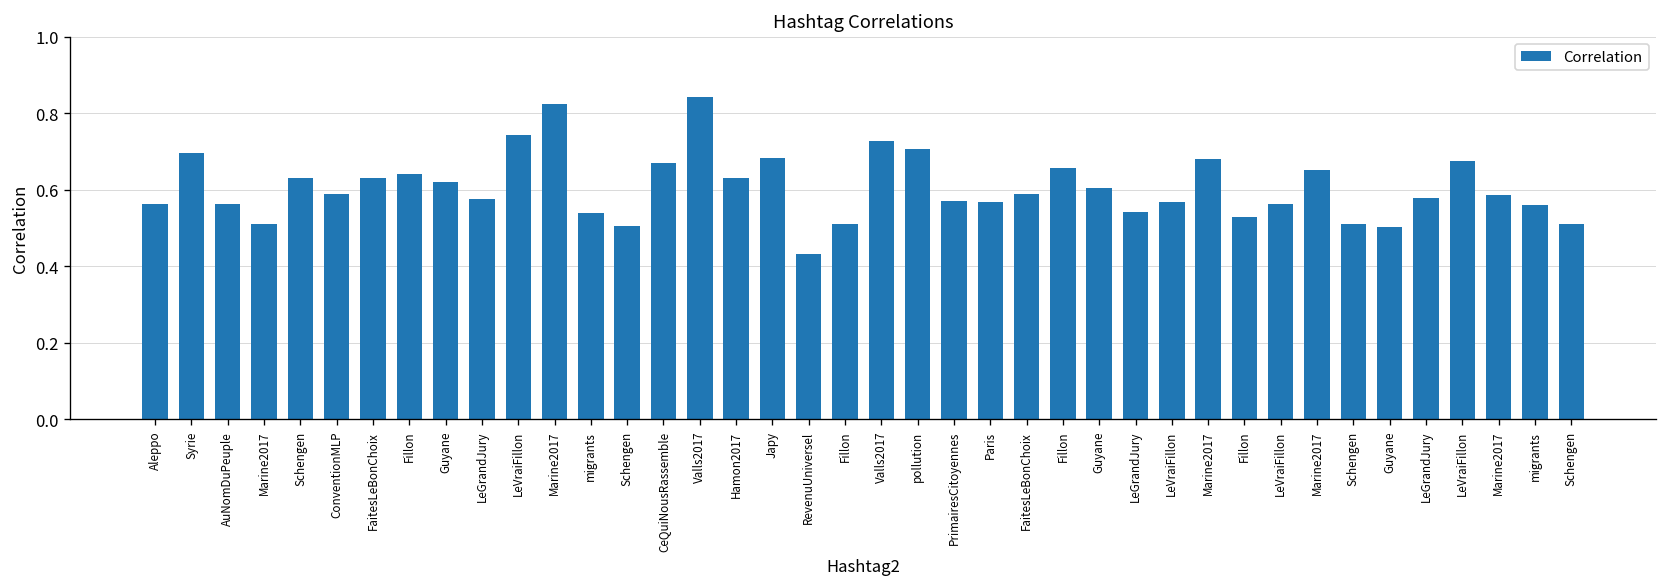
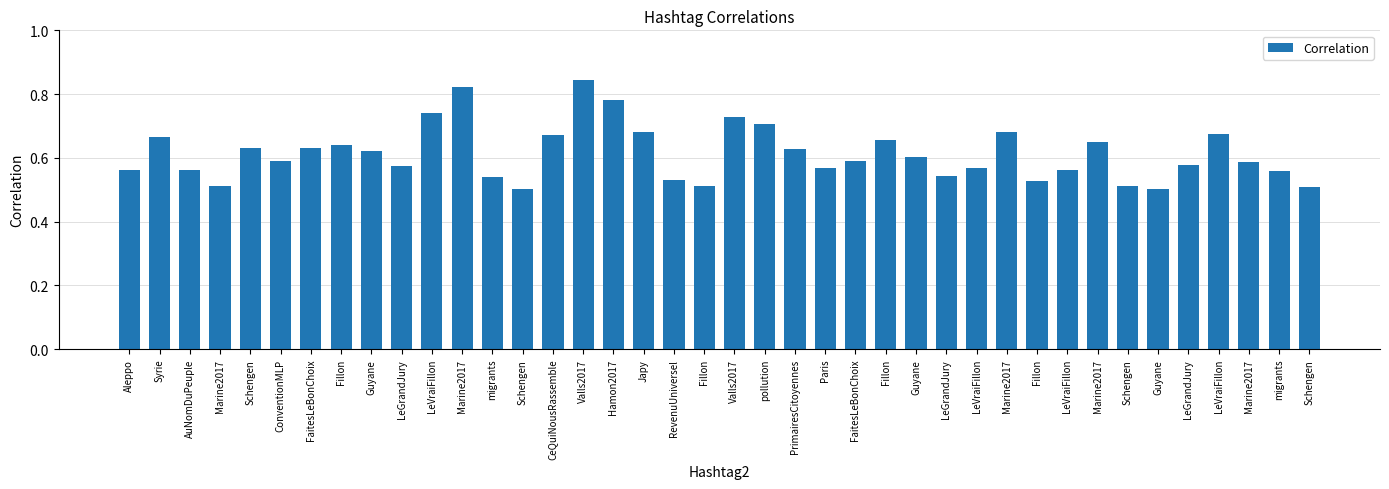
  {
    "Aleppo": 0.56,
-   "Syrie": 0.69,
+   "Syrie": 0.66,
    "AuNomDuPeuple": 0.56,
    "ConventionMLP": 0.59,
    "CeQuiNousRassemble": 0.67,
-   "Hamon2017": 0.63,
+   "Hamon2017": 0.78,
    "Japy": 0.68,
-   "RevenuUniversel": 0.43,
+   "RevenuUniversel": 0.53,
    "pollution": 0.71,
-   "PrimairesCitoyennes": 0.57,
+   "PrimairesCitoyennes": 0.63,
    "Paris": 0.57
  }
